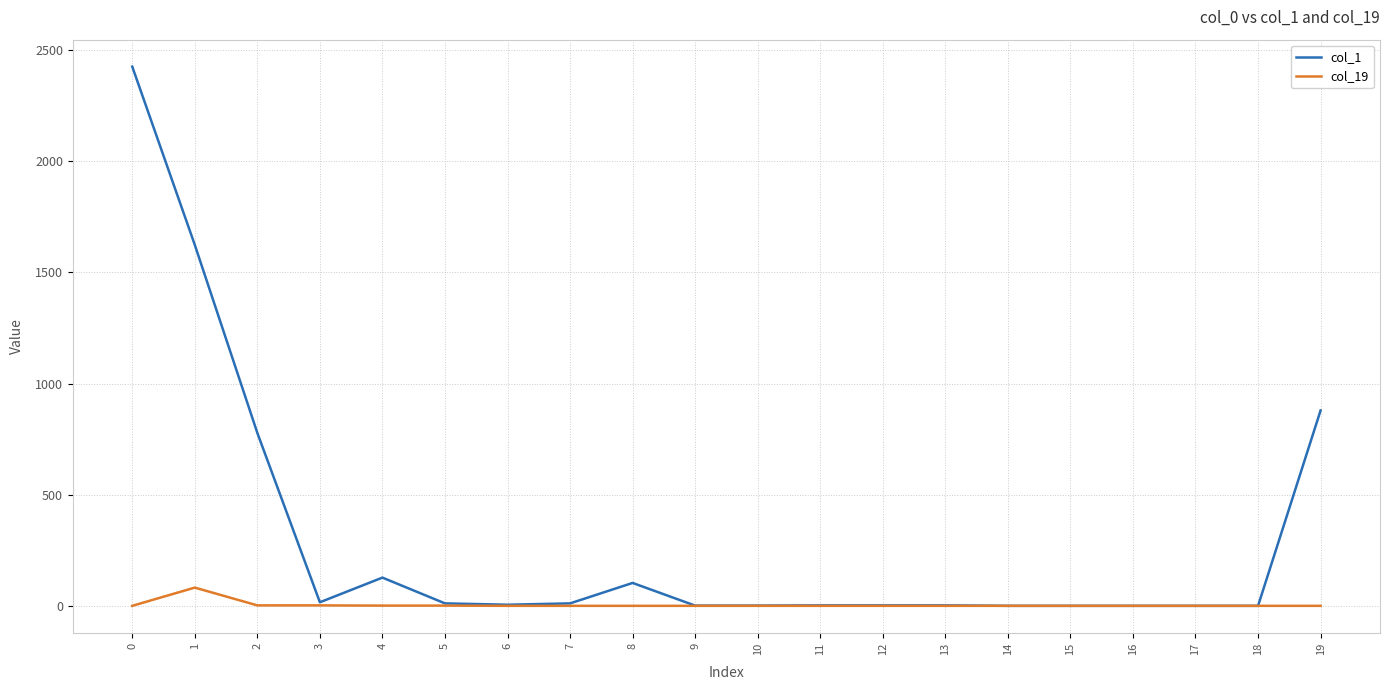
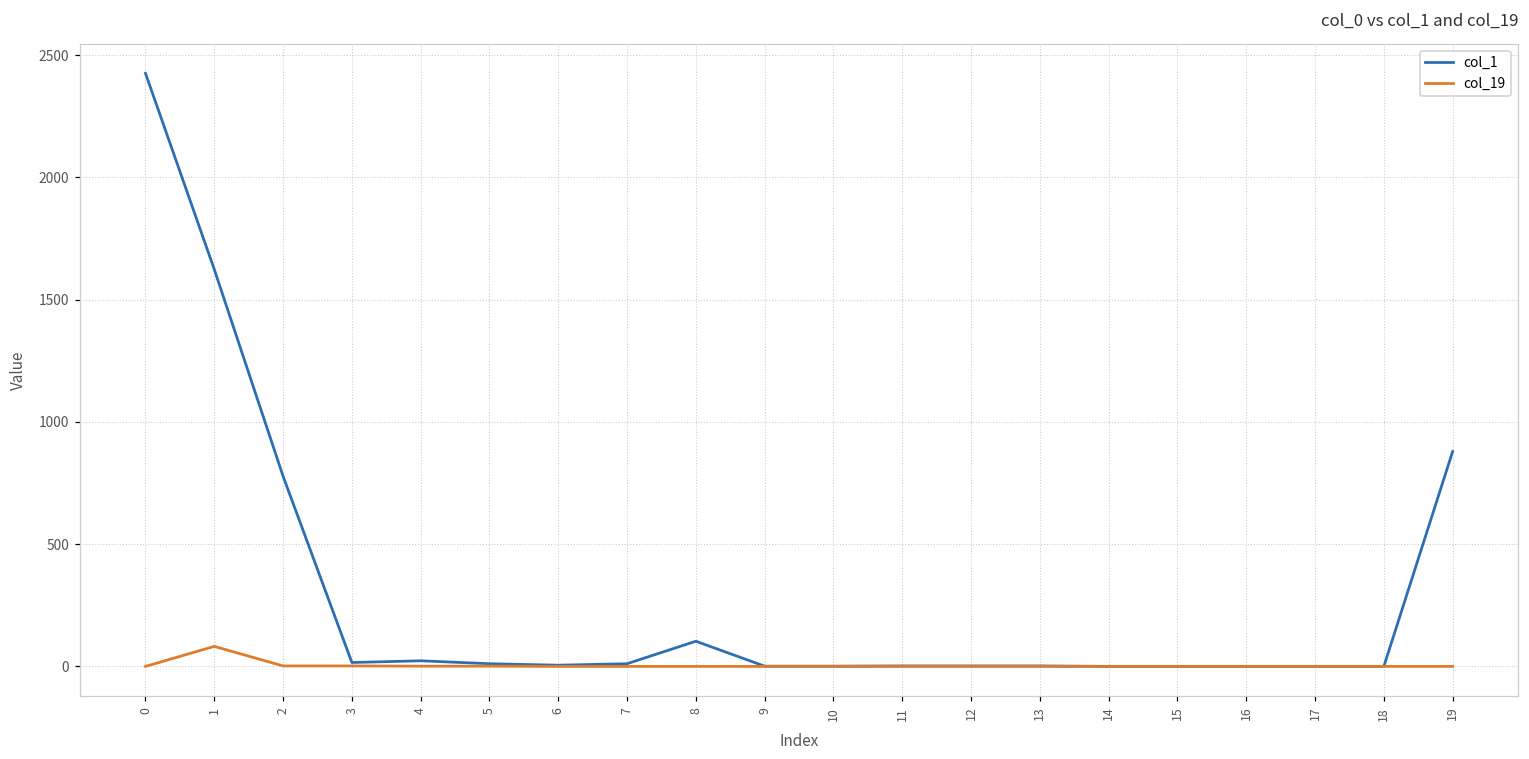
  {
    "col_1": {
      "0": 2430,
      "1": 1620,
      "2": 780,
      "3": 20,
-     "4": 130,
+     "4": 20,
      "8": 100,
      "19": 880
    },
    "col_19": {
      "0": 0,
      "1": 80,
      "2": 0,
      "3": 0,
      "4": 0,
      "8": 0,
      "19": 0
    }
  }
